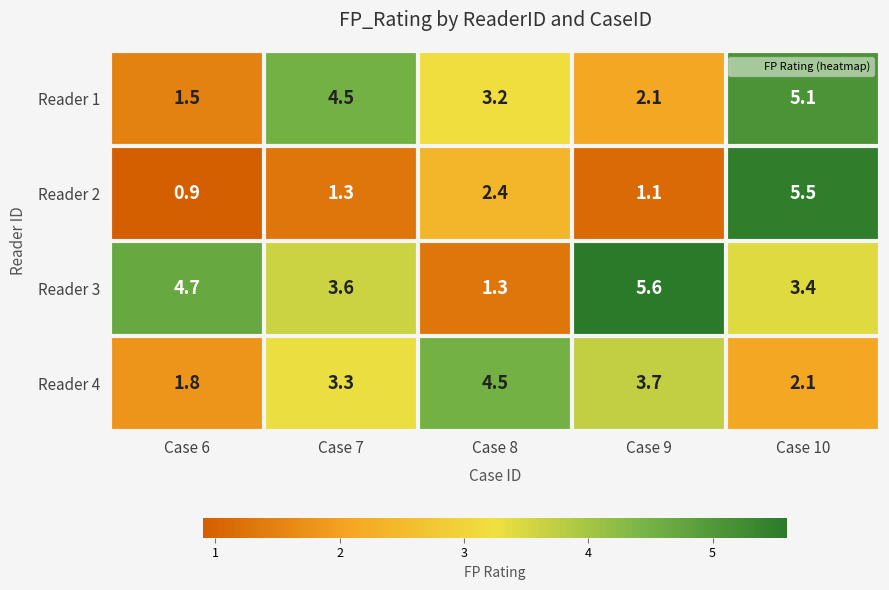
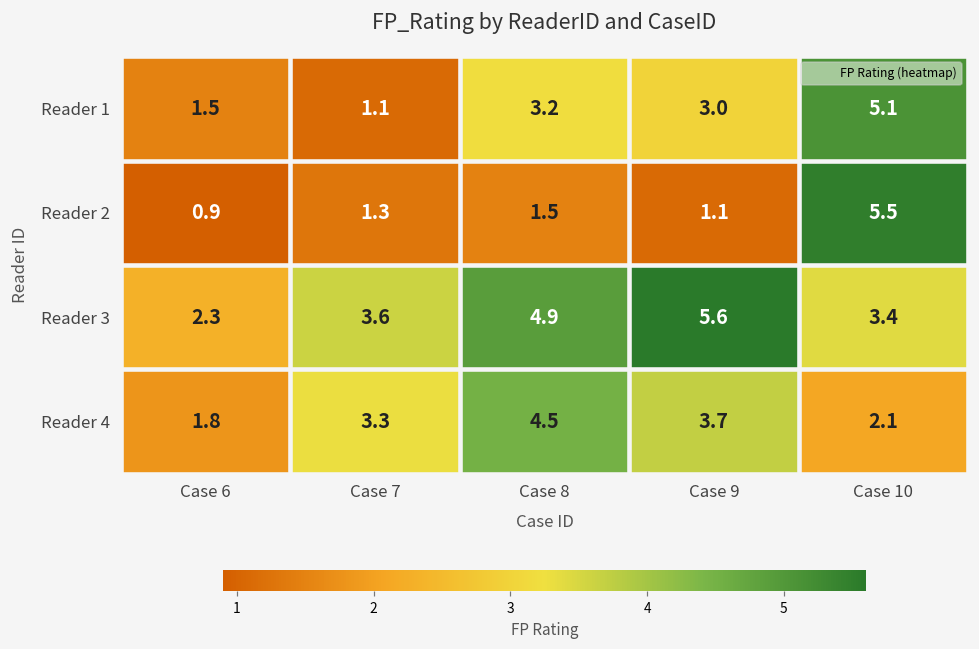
  {
    "Reader 1": {
      "Case 6": 1.5,
-     "Case 7": 4.5,
+     "Case 7": 1.1,
      "Case 8": 3.2,
-     "Case 9": 2.1,
+     "Case 9": 3.0,
      "Case 10": 5.1
    },
    "Reader 2": {
      "Case 6": 0.9,
      "Case 7": 1.3,
-     "Case 8": 2.4,
+     "Case 8": 1.5,
      "Case 9": 1.1,
      "Case 10": 5.5
    },
    "Reader 3": {
-     "Case 6": 4.7,
+     "Case 6": 2.3,
      "Case 7": 3.6,
-     "Case 8": 1.3,
+     "Case 8": 4.9,
      "Case 9": 5.6,
      "Case 10": 3.4
    },
    "Reader 4": {
      "Case 6": 1.8,
      "Case 7": 3.3,
      "Case 8": 4.5,
      "Case 9": 3.7,
      "Case 10": 2.1
    }
  }
